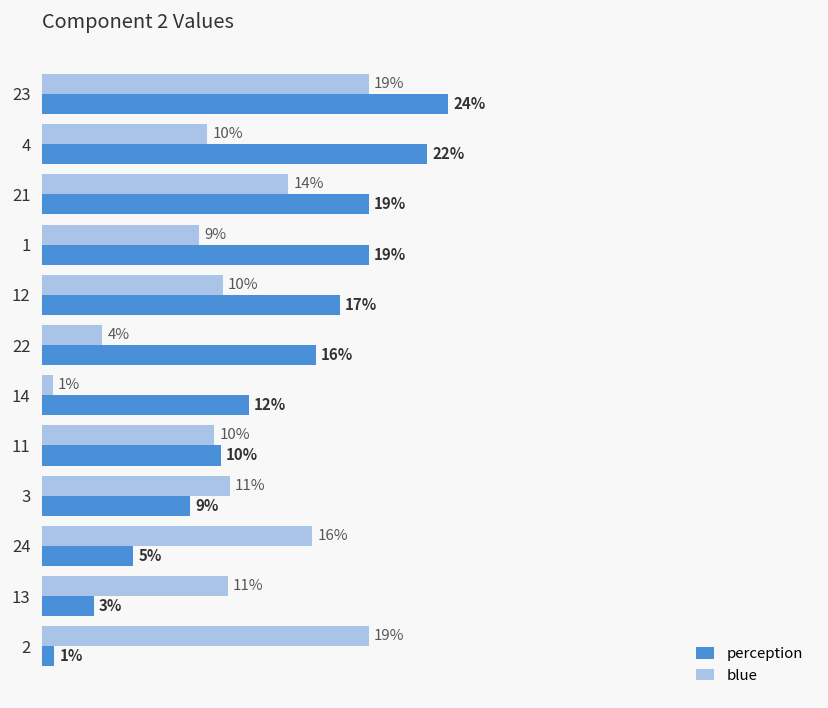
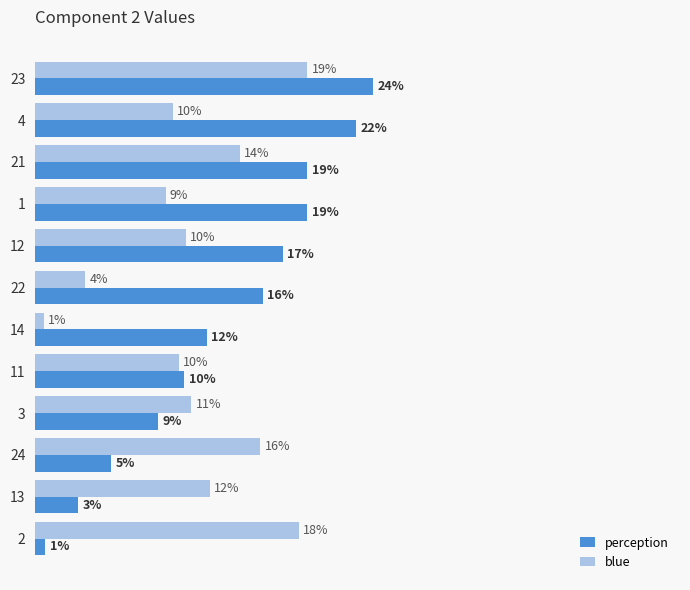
  {
    "perception": {
      "23": "24%",
      "4": "22%",
      "21": "19%",
      "1": "19%",
      "12": "17%",
      "22": "16%",
      "14": "12%",
      "11": "10%",
      "3": "9%",
      "24": "5%",
      "13": "3%",
      "2": "1%"
    },
    "blue": {
      "23": "19%",
      "4": "10%",
      "21": "14%",
      "1": "9%",
      "12": "10%",
      "22": "4%",
      "14": "1%",
      "11": "10%",
      "3": "11%",
      "24": "16%",
-     "13": "11%",
-     "2": "19%"
+     "13": "12%",
+     "2": "18%"
    }
  }
